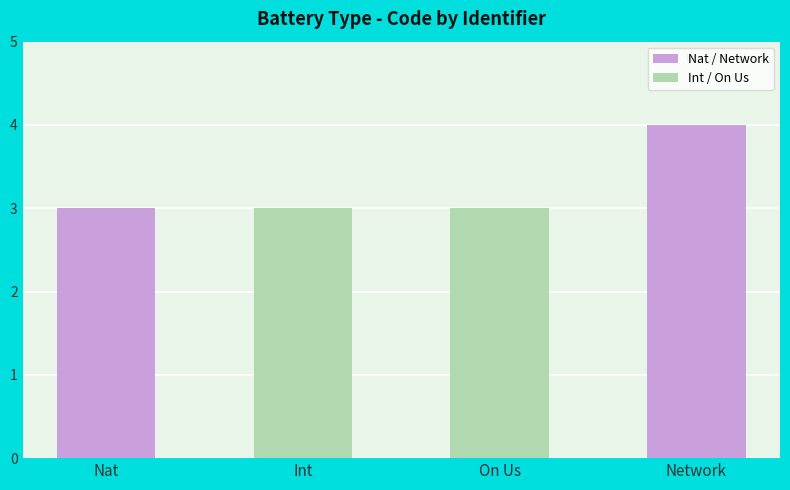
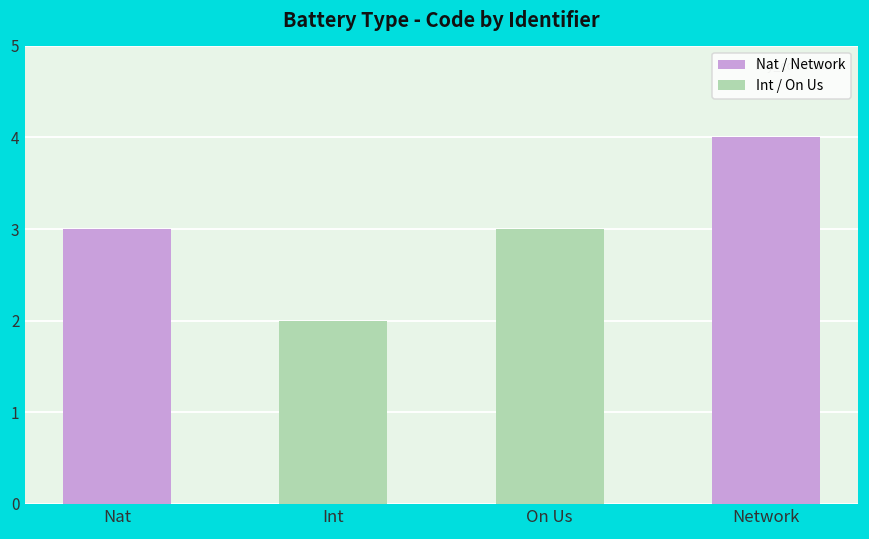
  {
    "Nat": 3,
-   "Int": 3,
+   "Int": 2,
    "On Us": 3,
    "Network": 4
  }
